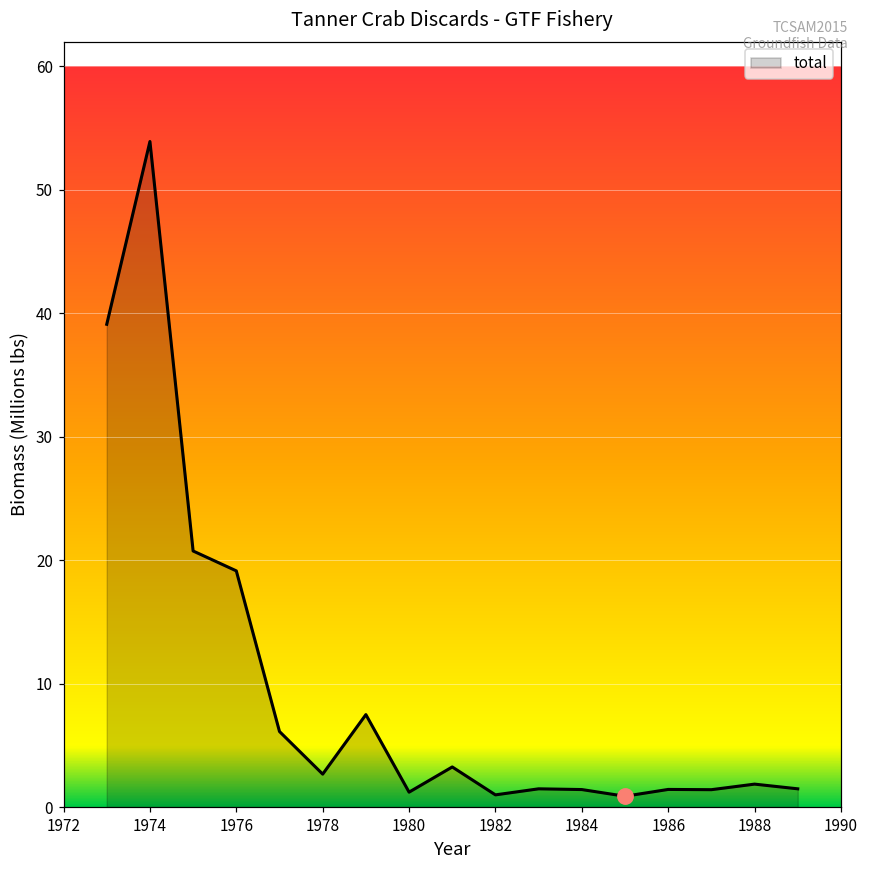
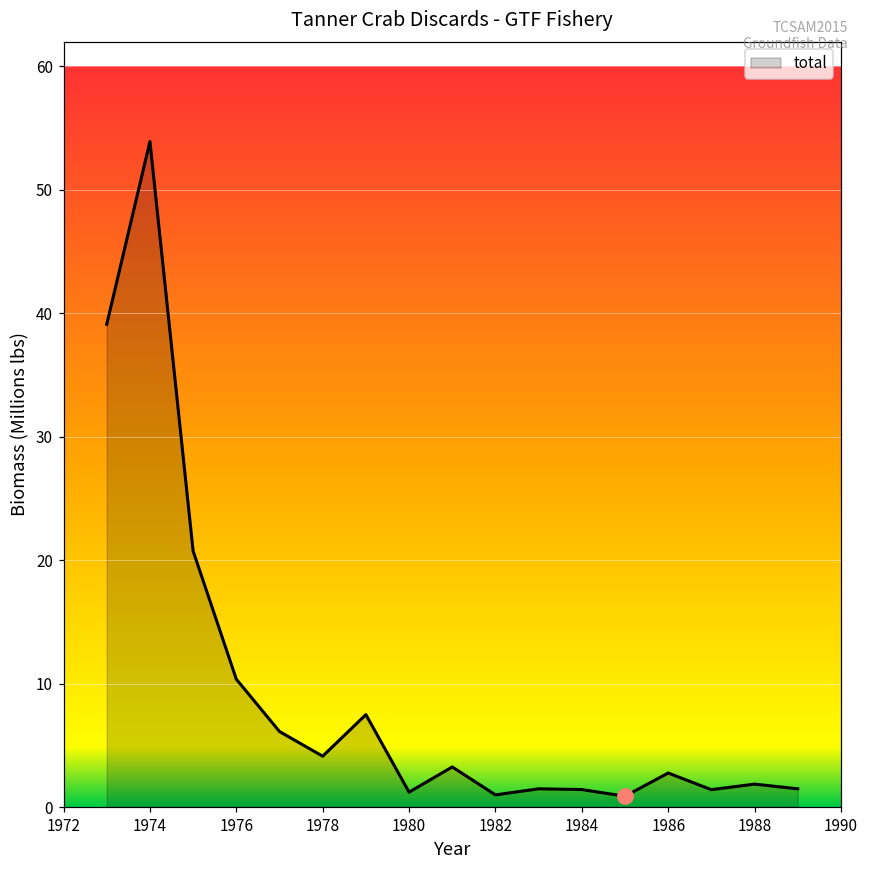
  {
    "total": {
      "1974": 53.9,
-     "1976": 19.1,
-     "1978": 2.7,
+     "1976": 10.4,
+     "1978": 4.1,
      "1980": 1.2,
      "1982": 1.0,
      "1984": 1.4,
-     "1986": 1.4,
+     "1986": 2.8,
      "1988": 1.9
    }
  }
